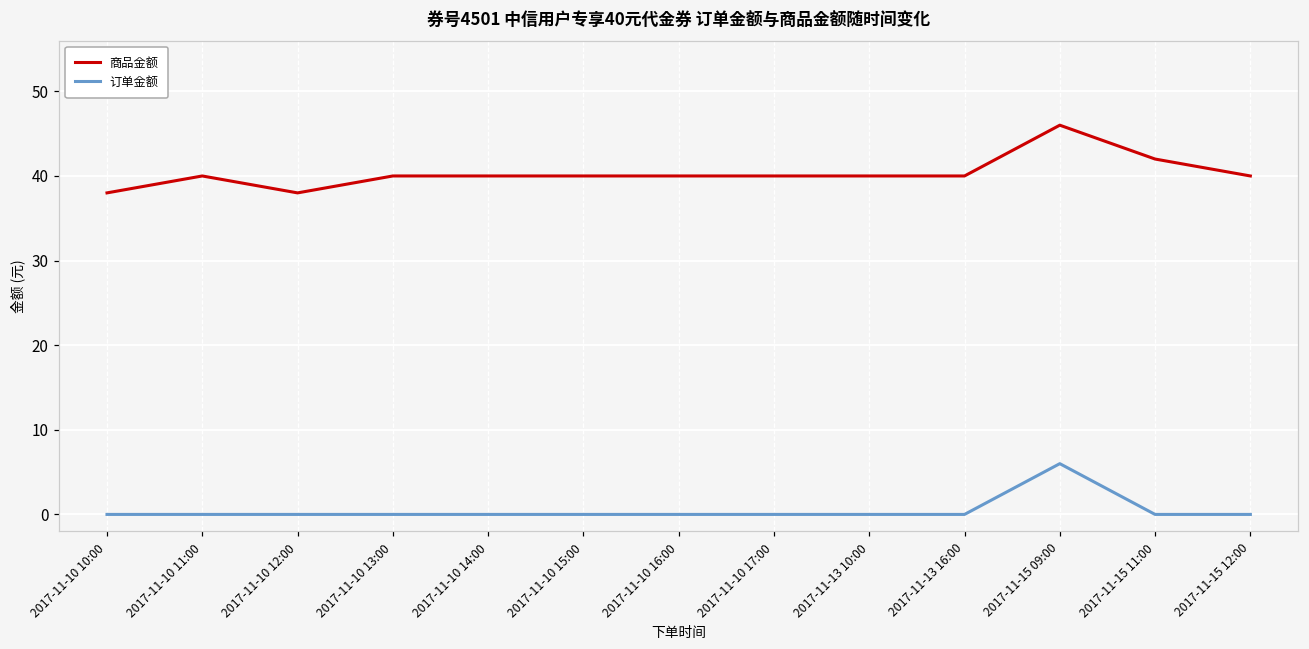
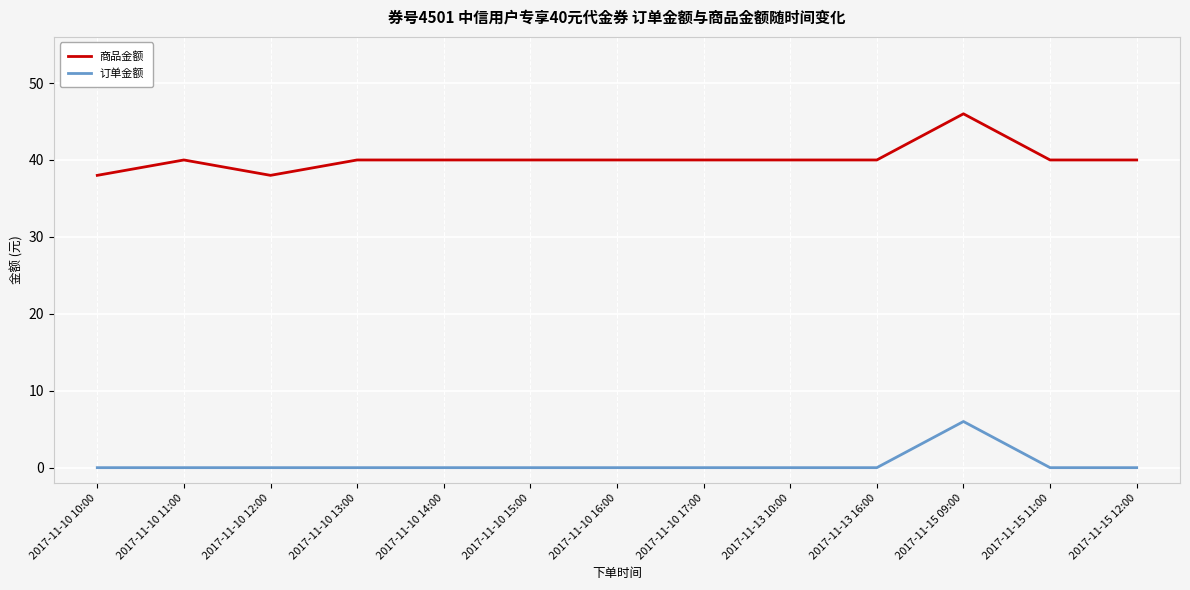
  {
    "商品金额": {
      "2017-11-10 10:00": 38,
      "2017-11-10 11:00": 40,
      "2017-11-10 12:00": 38,
      "2017-11-10 13:00": 40,
      "2017-11-10 14:00": 40,
      "2017-11-10 15:00": 40,
      "2017-11-10 16:00": 40,
      "2017-11-10 17:00": 40,
      "2017-11-13 10:00": 40,
      "2017-11-13 16:00": 40,
      "2017-11-15 09:00": 46,
-     "2017-11-15 11:00": 42,
+     "2017-11-15 11:00": 40,
      "2017-11-15 12:00": 40
    },
    "订单金额": {
      "2017-11-10 10:00": 0,
      "2017-11-10 11:00": 0,
      "2017-11-10 12:00": 0,
      "2017-11-10 13:00": 0,
      "2017-11-10 14:00": 0,
      "2017-11-10 15:00": 0,
      "2017-11-10 16:00": 0,
      "2017-11-10 17:00": 0,
      "2017-11-13 10:00": 0,
      "2017-11-13 16:00": 0,
      "2017-11-15 09:00": 6,
      "2017-11-15 11:00": 0,
      "2017-11-15 12:00": 0
    }
  }
